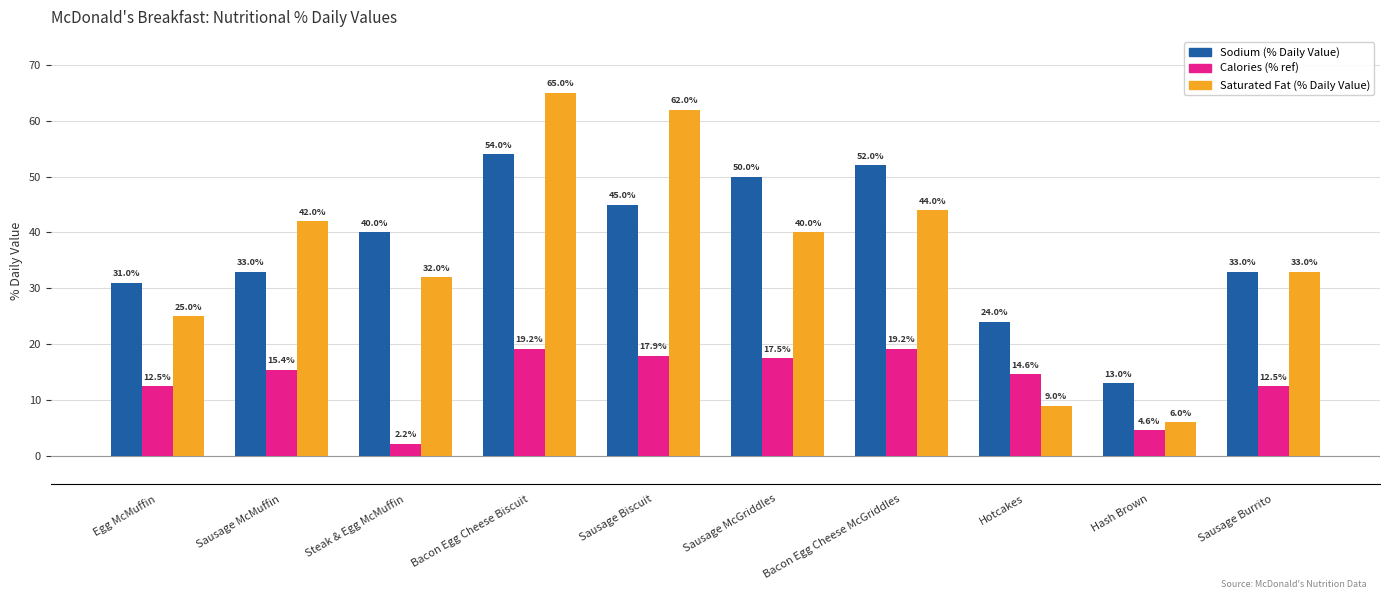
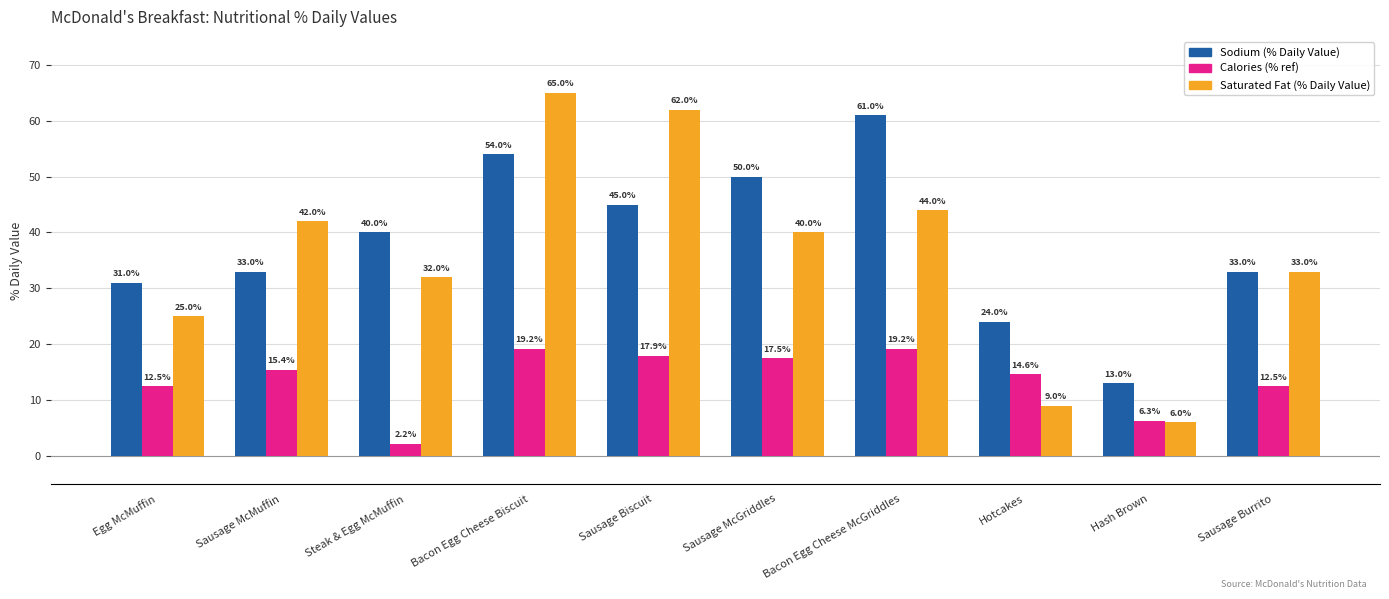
  {
    "Sodium (% Daily Value)": {
      "Egg McMuffin": "31.0%",
      "Sausage McMuffin": "33.0%",
      "Steak & Egg McMuffin": "40.0%",
      "Bacon Egg Cheese Biscuit": "54.0%",
      "Sausage Biscuit": "45.0%",
      "Sausage McGriddles": "50.0%",
-     "Bacon Egg Cheese McGriddles": "52.0%",
+     "Bacon Egg Cheese McGriddles": "61.0%",
      "Hotcakes": "24.0%",
      "Hash Brown": "13.0%",
      "Sausage Burrito": "33.0%"
    },
    "Calories (% ref)": {
      "Egg McMuffin": "12.5%",
      "Sausage McMuffin": "15.4%",
      "Steak & Egg McMuffin": "2.2%",
      "Bacon Egg Cheese Biscuit": "19.2%",
      "Sausage Biscuit": "17.9%",
      "Sausage McGriddles": "17.5%",
      "Bacon Egg Cheese McGriddles": "19.2%",
      "Hotcakes": "14.6%",
-     "Hash Brown": "4.6%",
+     "Hash Brown": "6.3%",
      "Sausage Burrito": "12.5%"
    },
    "Saturated Fat (% Daily Value)": {
      "Egg McMuffin": "25.0%",
      "Sausage McMuffin": "42.0%",
      "Steak & Egg McMuffin": "32.0%",
      "Bacon Egg Cheese Biscuit": "65.0%",
      "Sausage Biscuit": "62.0%",
      "Sausage McGriddles": "40.0%",
      "Bacon Egg Cheese McGriddles": "44.0%",
      "Hotcakes": "9.0%",
      "Hash Brown": "6.0%",
      "Sausage Burrito": "33.0%"
    }
  }
